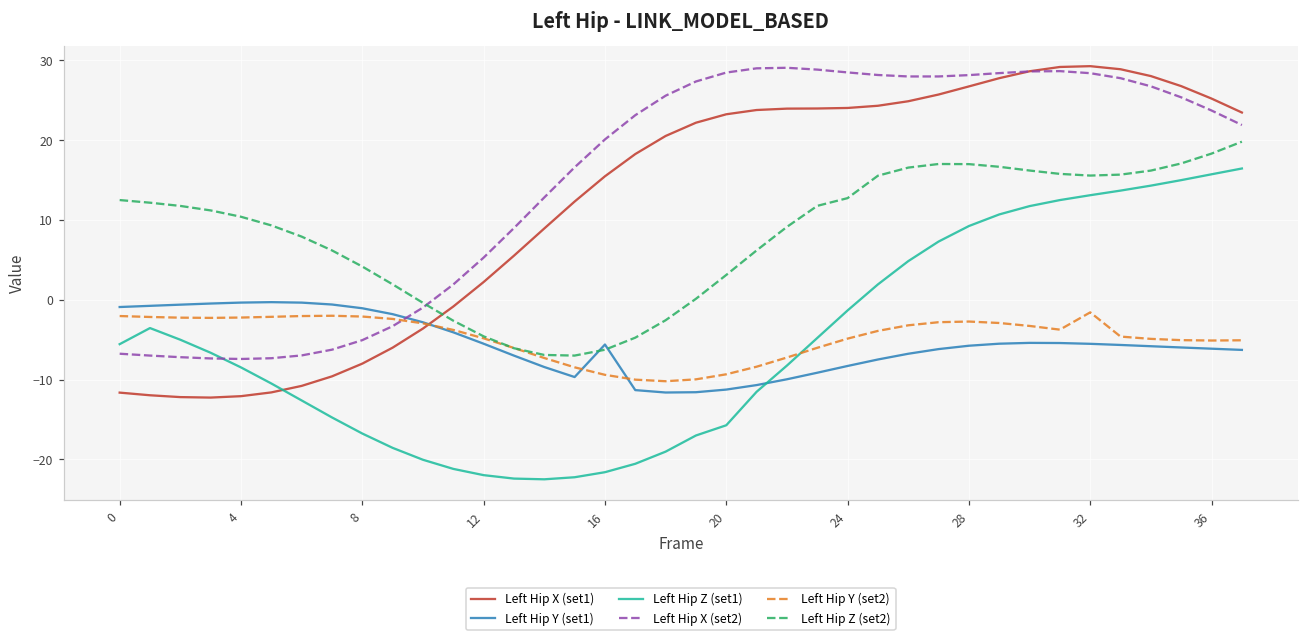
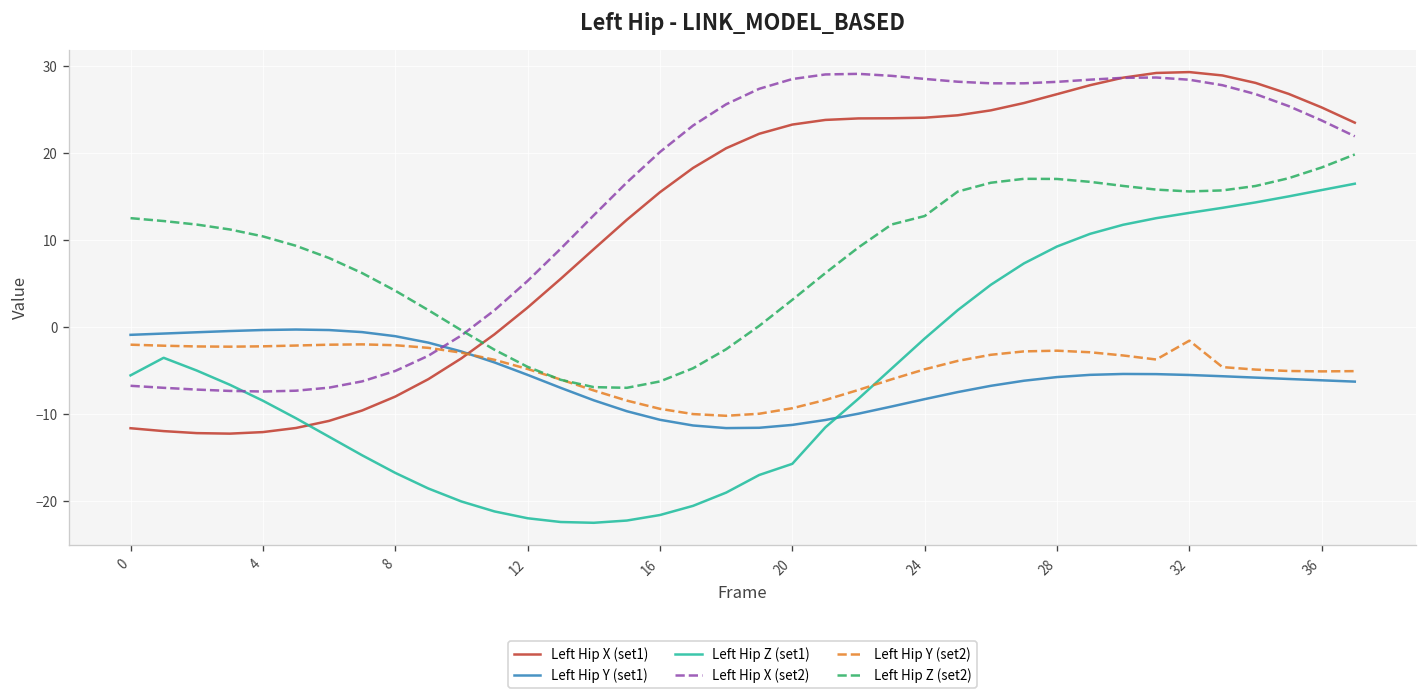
  {
    "Left Hip X (set1)": {
      "0": -12,
      "4": -12,
      "8": -8,
      "12": 2,
      "16": 15,
      "20": 23,
      "24": 24,
      "28": 27,
      "32": 29,
      "36": 25
    },
    "Left Hip Y (set1)": {
      "0": -1,
      "4": 0,
      "8": -1,
      "12": -6,
-     "16": -6,
+     "16": -11,
      "20": -11,
      "24": -8,
      "28": -6,
      "32": -6,
      "36": -6
    },
    "Left Hip Z (set1)": {
      "0": -6,
      "4": -8,
      "8": -17,
      "12": -22,
      "16": -22,
      "20": -16,
      "24": -1,
      "28": 9,
      "32": 13,
      "36": 16
    },
    "Left Hip X (set2)": {
      "0": -7,
      "4": -7,
      "8": -5,
      "12": 5,
      "16": 20,
      "20": 28,
      "24": 28,
      "28": 28,
      "32": 28,
      "36": 24
    },
    "Left Hip Y (set2)": {
      "0": -2,
      "4": -2,
      "8": -2,
      "16": -9,
      "20": -9,
      "24": -5,
      "28": -3,
      "32": -2,
      "36": -5
    },
    "Left Hip Z (set2)": {
      "0": 12,
      "4": 10,
      "8": 4,
      "16": -6,
      "20": 3,
      "24": 13,
      "28": 17,
      "32": 16,
      "36": 18
    }
  }
